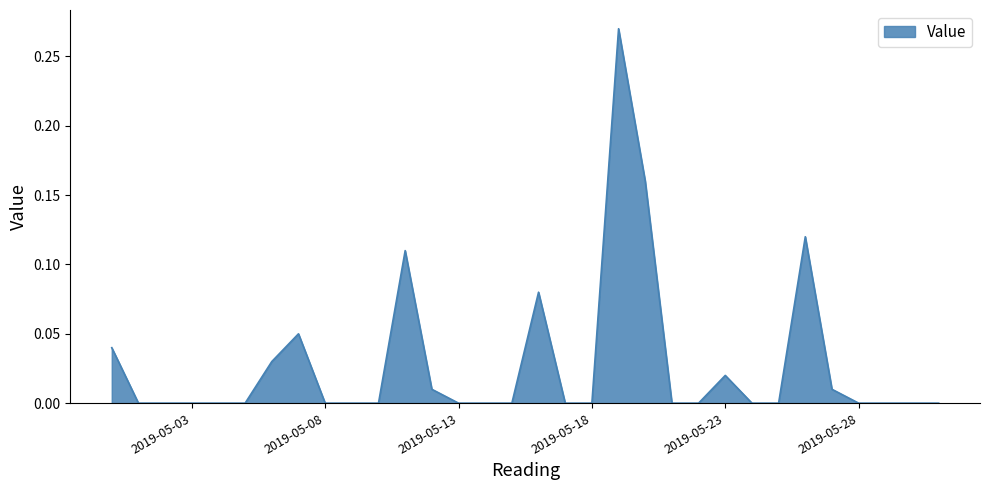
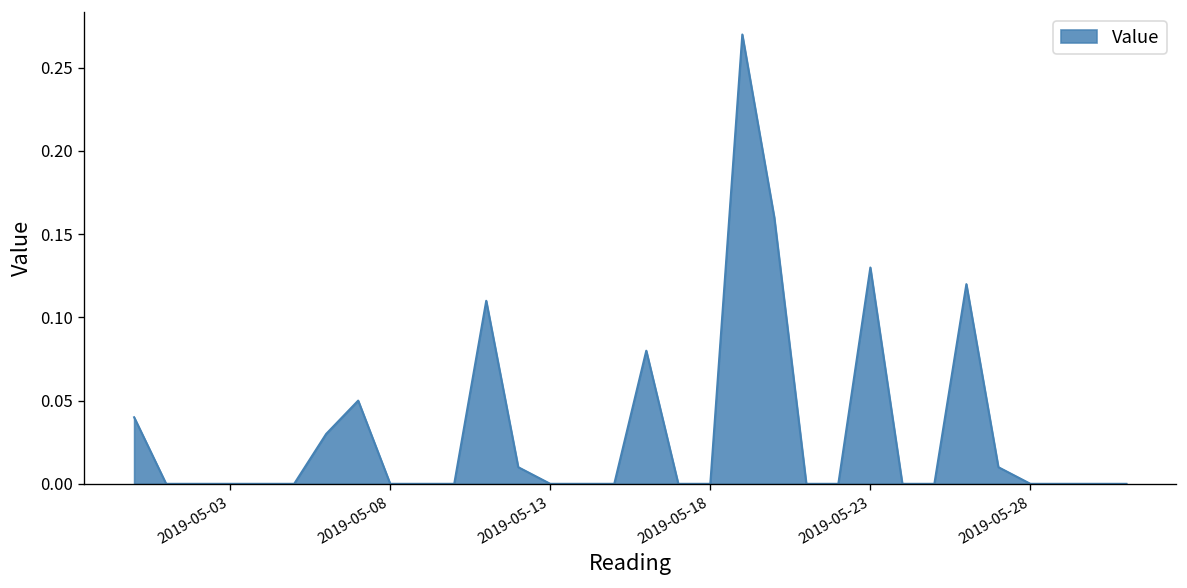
  {
    "2019-05-03": 0.00,
    "2019-05-08": 0.00,
    "2019-05-13": 0.00,
    "2019-05-18": 0.00,
-   "2019-05-23": 0.02,
+   "2019-05-23": 0.13,
    "2019-05-28": 0.00
  }
